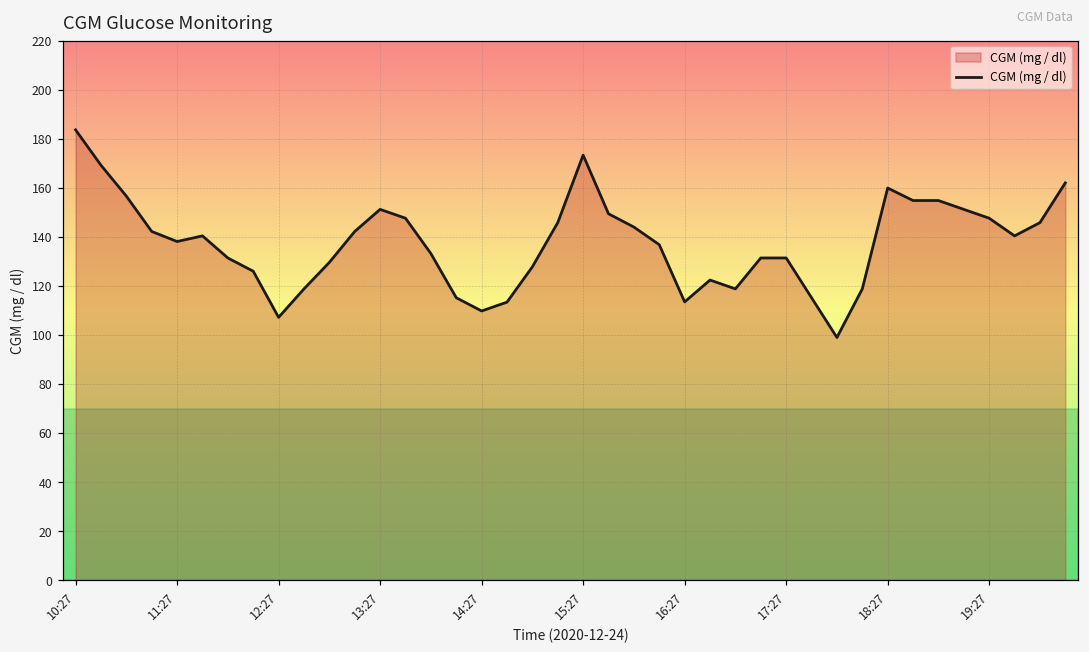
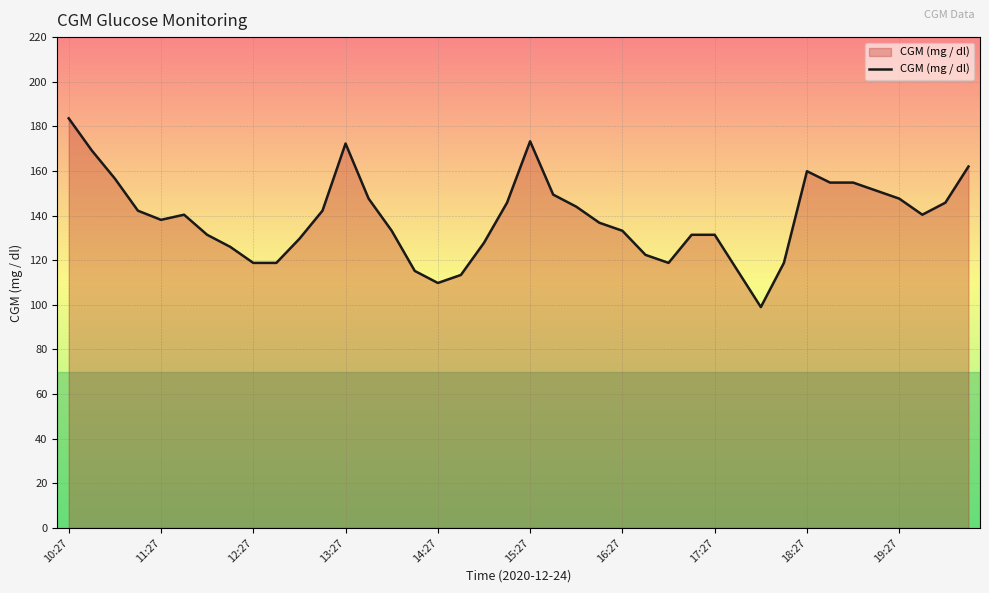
  {
    "10:27": 184,
    "11:27": 138,
-   "12:27": 107,
-   "13:27": 151,
+   "12:27": 119,
+   "13:27": 172,
    "14:27": 110,
    "15:27": 173,
-   "16:27": 114,
+   "16:27": 133,
    "17:27": 131,
    "18:27": 160,
    "19:27": 148
  }
